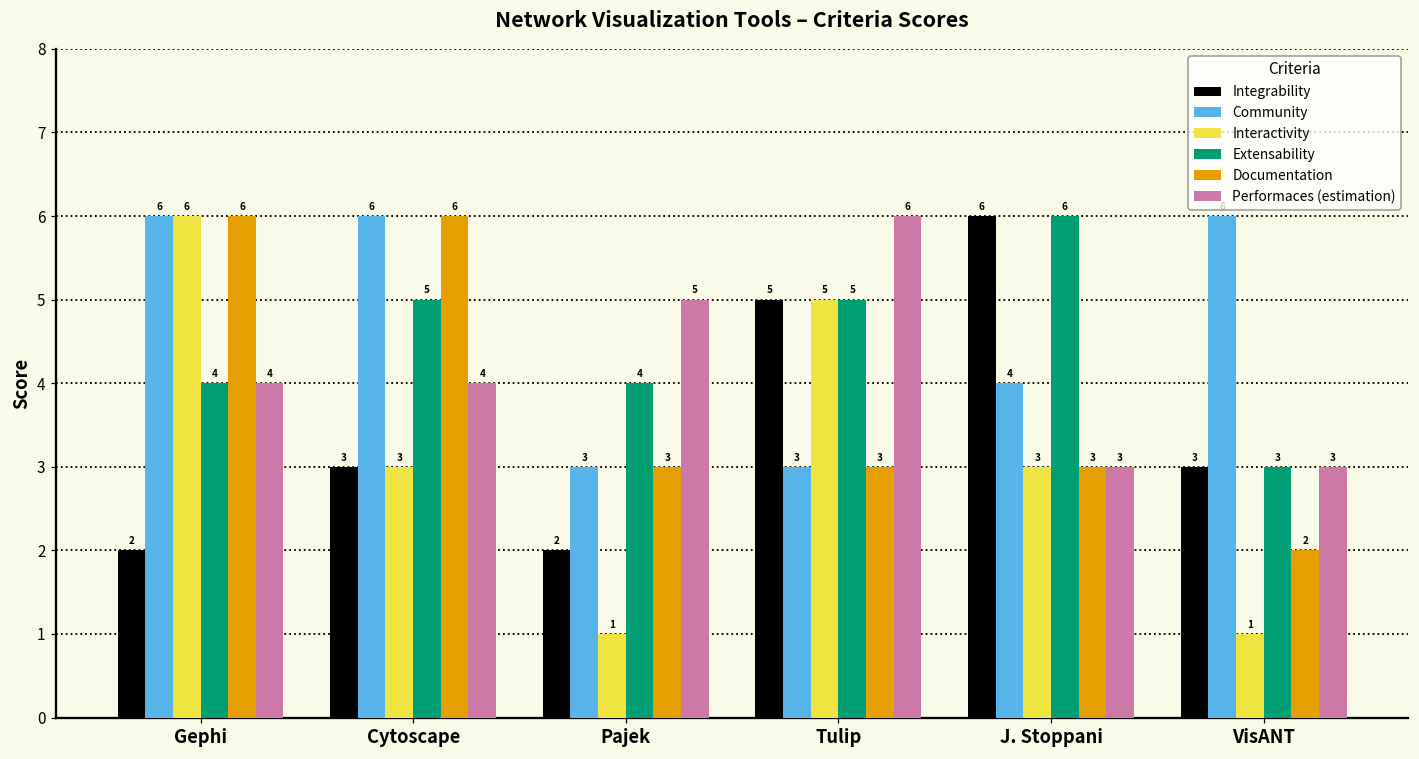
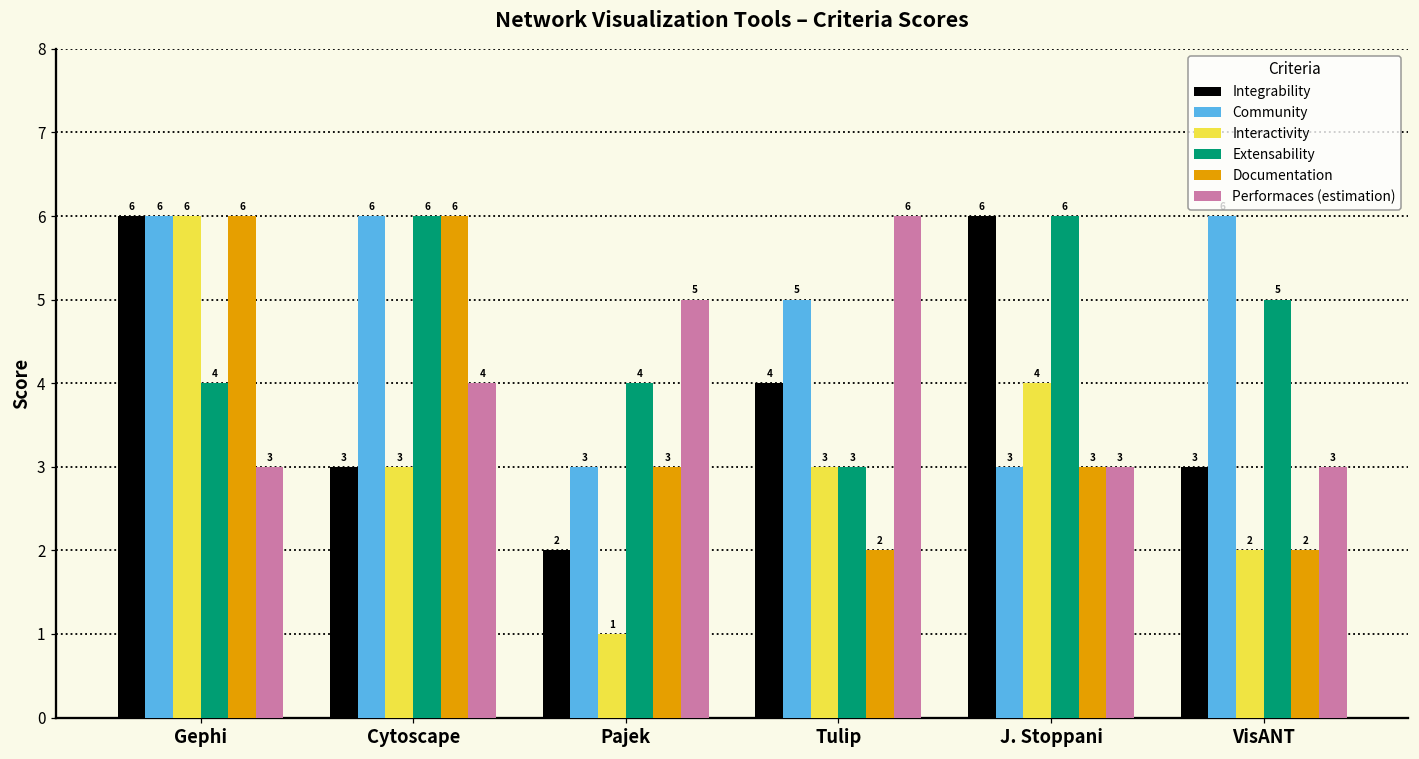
  {
    "Integrability": {
-     "Gephi": 2,
+     "Gephi": 6,
      "Cytoscape": 3,
      "Pajek": 2,
-     "Tulip": 5,
+     "Tulip": 4,
      "J. Stoppani": 6,
      "VisANT": 3
    },
    "Community": {
      "Gephi": 6,
      "Cytoscape": 6,
      "Pajek": 3,
-     "Tulip": 3,
-     "J. Stoppani": 4
+     "Tulip": 5,
+     "J. Stoppani": 3
    },
    "Interactivity": {
      "Gephi": 6,
      "Cytoscape": 3,
      "Pajek": 1,
-     "Tulip": 5,
-     "J. Stoppani": 3,
-     "VisANT": 1
+     "Tulip": 3,
+     "J. Stoppani": 4,
+     "VisANT": 2
    },
    "Extensability": {
      "Gephi": 4,
-     "Cytoscape": 5,
+     "Cytoscape": 6,
      "Pajek": 4,
-     "Tulip": 5,
+     "Tulip": 3,
      "J. Stoppani": 6,
-     "VisANT": 3
+     "VisANT": 5
    },
    "Documentation": {
      "Gephi": 6,
      "Cytoscape": 6,
      "Pajek": 3,
-     "Tulip": 3,
+     "Tulip": 2,
      "J. Stoppani": 3,
      "VisANT": 2
    },
    "Performaces (estimation)": {
-     "Gephi": 4,
+     "Gephi": 3,
      "Cytoscape": 4,
      "Pajek": 5,
      "Tulip": 6,
      "J. Stoppani": 3,
      "VisANT": 3
    }
  }
